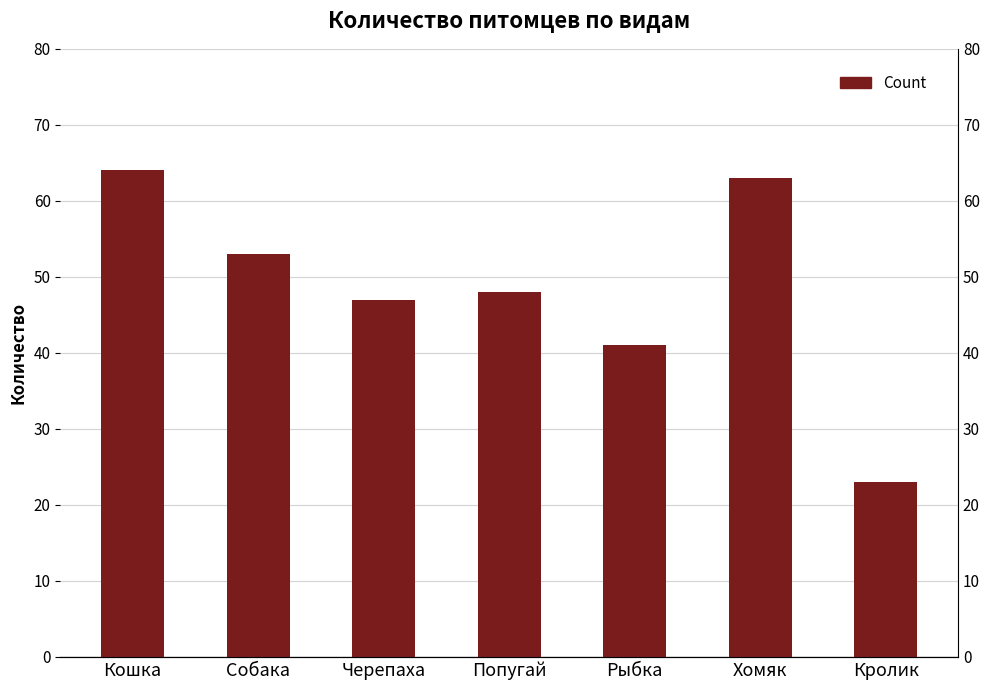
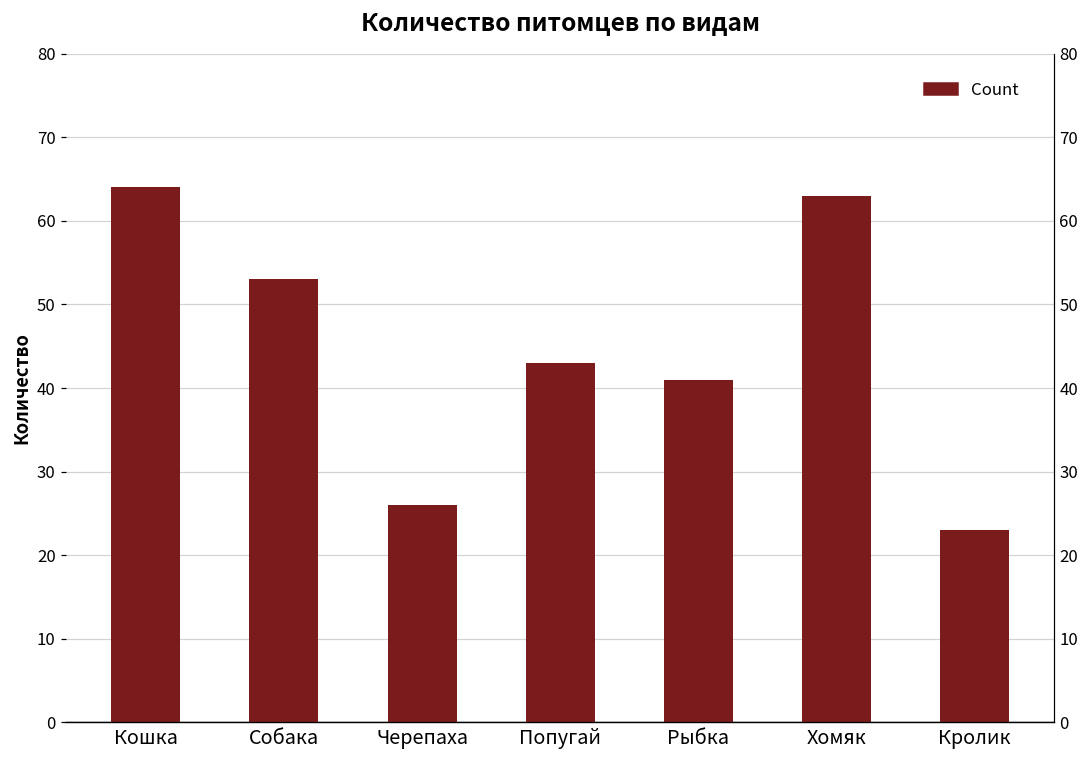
  {
    "Кошка": 64,
    "Собака": 53,
-   "Черепаха": 47,
-   "Попугай": 48,
+   "Черепаха": 26,
+   "Попугай": 43,
    "Рыбка": 41,
    "Хомяк": 63,
    "Кролик": 23
  }
